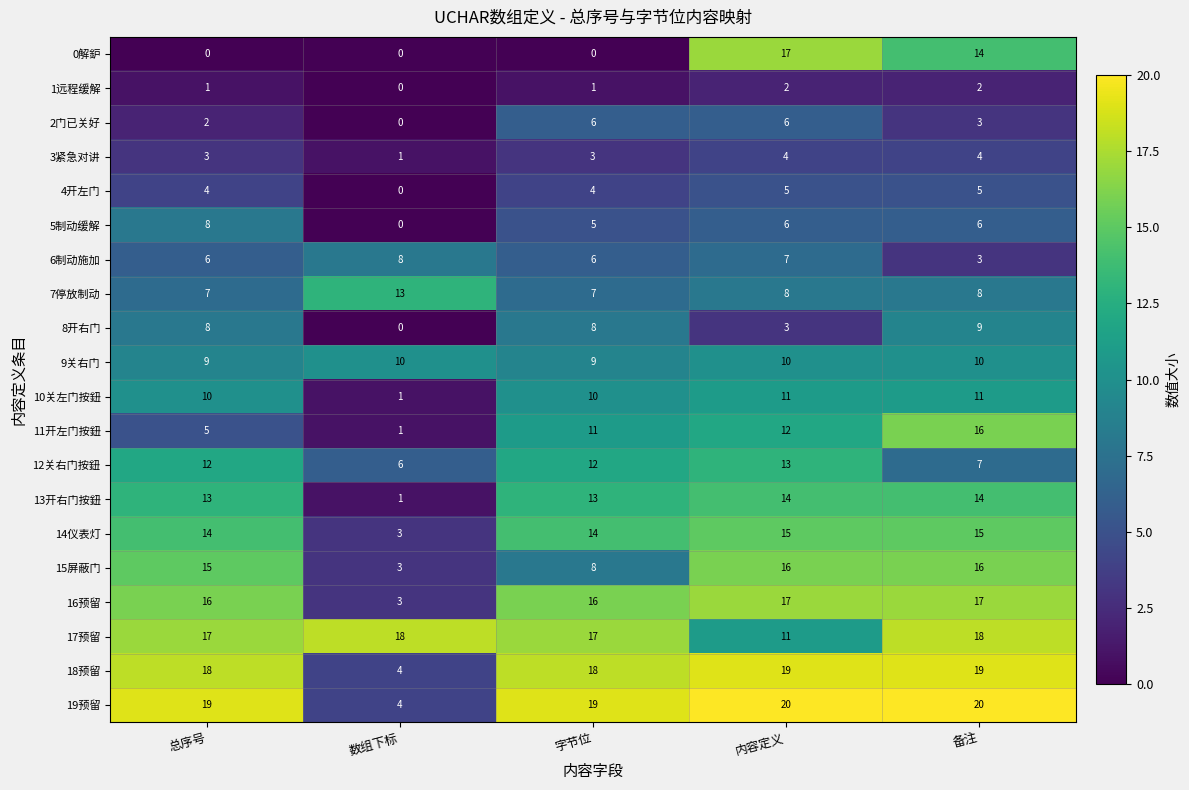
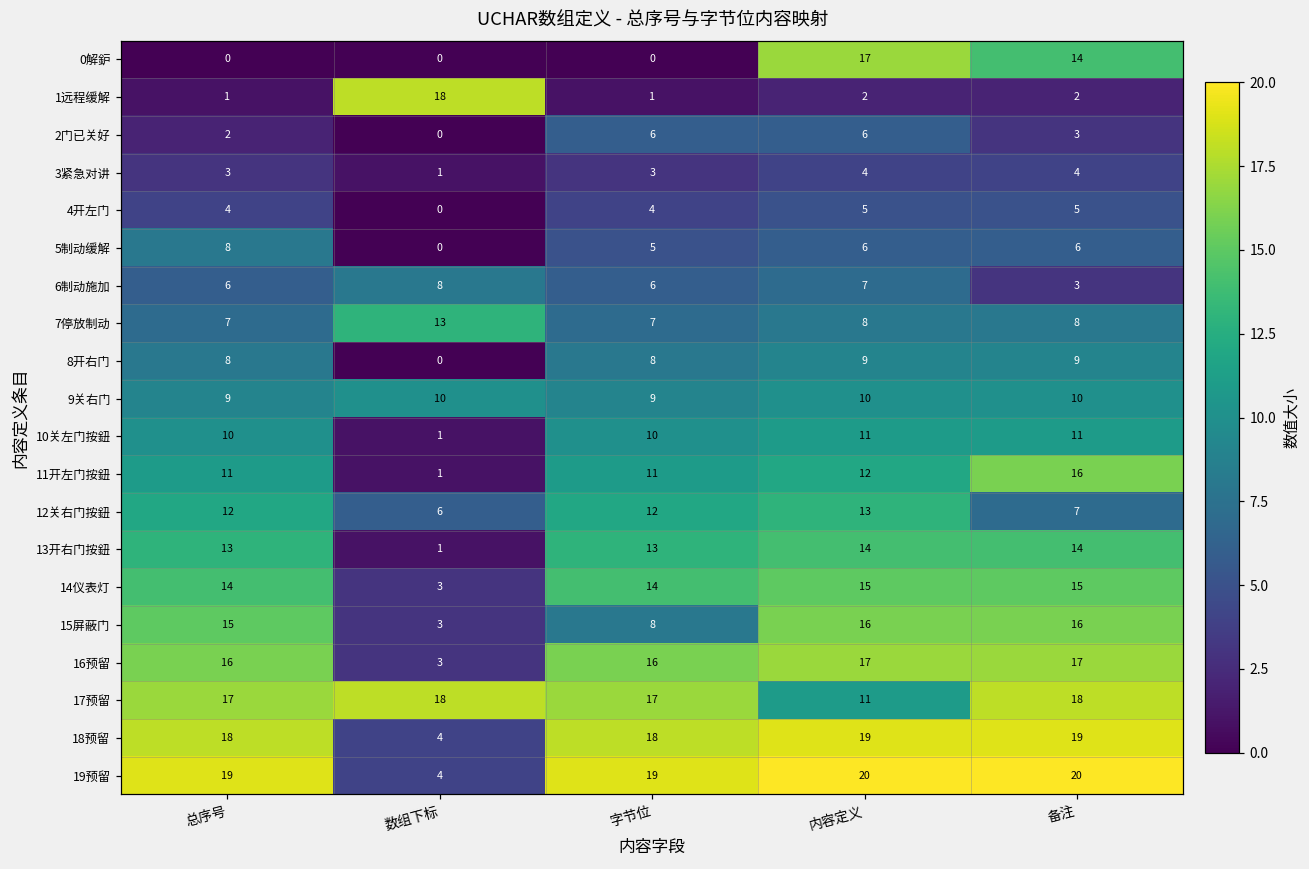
  {
    "0解鈩": {
      "总序号": 0,
      "数组下标": 0,
      "字节位": 0,
      "内容定义": 17,
      "备注": 14
    },
    "1远程缓解": {
      "总序号": 1,
-     "数组下标": 0,
+     "数组下标": 18,
      "字节位": 1,
      "内容定义": 2,
      "备注": 2
    },
    "2门已关好": {
      "总序号": 2,
      "数组下标": 0,
      "字节位": 6,
      "内容定义": 6,
      "备注": 3
    },
    "3紧急对讲": {
      "总序号": 3,
      "数组下标": 1,
      "字节位": 3,
      "内容定义": 4,
      "备注": 4
    },
    "4开左门": {
      "总序号": 4,
      "数组下标": 0,
      "字节位": 4,
      "内容定义": 5,
      "备注": 5
    },
    "5制动缓解": {
      "总序号": 8,
      "数组下标": 0,
      "字节位": 5,
      "内容定义": 6,
      "备注": 6
    },
    "6制动施加": {
      "总序号": 6,
      "数组下标": 8,
      "字节位": 6,
      "内容定义": 7,
      "备注": 3
    },
    "7停放制动": {
      "总序号": 7,
      "数组下标": 13,
      "字节位": 7,
      "内容定义": 8,
      "备注": 8
    },
    "8开右门": {
      "总序号": 8,
      "数组下标": 0,
      "字节位": 8,
-     "内容定义": 3,
+     "内容定义": 9,
      "备注": 9
    },
    "9关右门": {
      "总序号": 9,
      "数组下标": 10,
      "字节位": 9,
      "内容定义": 10,
      "备注": 10
    },
    "10关左门按鈕": {
      "总序号": 10,
      "数组下标": 1,
      "字节位": 10,
      "内容定义": 11,
      "备注": 11
    },
    "11开左门按鈕": {
-     "总序号": 5,
+     "总序号": 11,
      "数组下标": 1,
      "字节位": 11,
      "内容定义": 12,
      "备注": 16
    },
    "12关右门按鈕": {
      "总序号": 12,
      "数组下标": 6,
      "字节位": 12,
      "内容定义": 13,
      "备注": 7
    },
    "13开右门按鈕": {
      "总序号": 13,
      "数组下标": 1,
      "字节位": 13,
      "内容定义": 14,
      "备注": 14
    },
    "14仪表灯": {
      "总序号": 14,
      "数组下标": 3,
      "字节位": 14,
      "内容定义": 15,
      "备注": 15
    },
    "15屏蔽门": {
      "总序号": 15,
      "数组下标": 3,
      "字节位": 8,
      "内容定义": 16,
      "备注": 16
    },
    "16预留": {
      "总序号": 16,
      "数组下标": 3,
      "字节位": 16,
      "内容定义": 17,
      "备注": 17
    },
    "17预留": {
      "总序号": 17,
      "数组下标": 18,
      "字节位": 17,
      "内容定义": 11,
      "备注": 18
    },
    "18预留": {
      "总序号": 18,
      "数组下标": 4,
      "字节位": 18,
      "内容定义": 19,
      "备注": 19
    },
    "19预留": {
      "总序号": 19,
      "数组下标": 4,
      "字节位": 19,
      "内容定义": 20,
      "备注": 20
    }
  }
